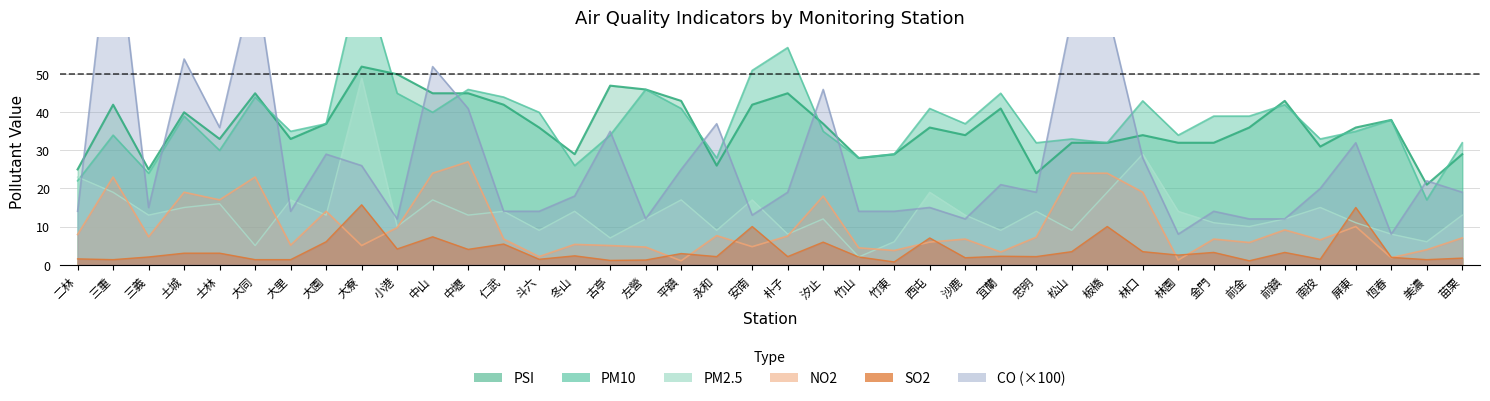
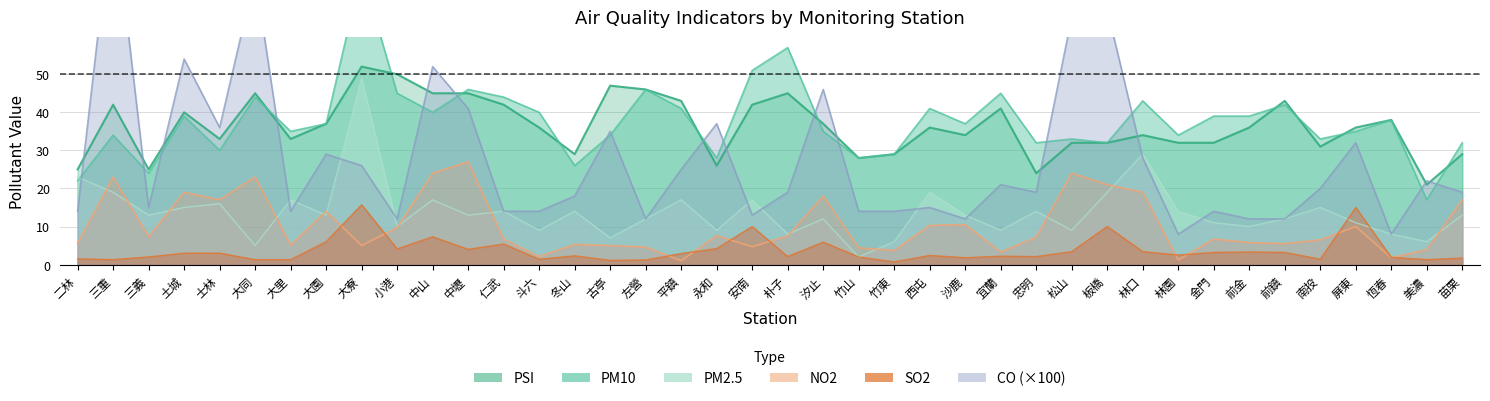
  {
    "NO2": {
-     "二林": 8,
+     "二林": 6,
      "三重": 23,
      "三義": 7,
      "土城": 19,
      "士林": 17,
      "大同": 23,
      "大里": 5,
      "大園": 14,
      "大寮": 5,
      "中山": 24,
      "中壢": 27,
      "仁武": 7,
      "斗六": 2,
      "冬山": 5,
      "古亭": 5,
      "左營": 5,
      "平鎮": 1,
      "永和": 8,
      "安南": 5,
      "汐止": 18,
      "竹山": 4,
      "竹東": 4,
-     "西屯": 6,
-     "沙鹿": 7,
+     "西屯": 10,
+     "沙鹿": 11,
      "宜蘭": 3,
      "忠明": 7,
      "松山": 24,
-     "板橋": 24,
+     "板橋": 21,
      "林口": 19,
      "林園": 1,
      "金門": 7,
      "前金": 6,
-     "前鎮": 9,
+     "前鎮": 6,
      "南投": 7,
      "屏東": 10,
      "美濃": 4,
-     "苗栗": 7
+     "苗栗": 17
    },
    "SO2": {
      "二林": 2,
      "三重": 1,
      "三義": 2,
      "土城": 3,
      "士林": 3,
      "大同": 1,
      "大里": 1,
      "大園": 6,
      "大寮": 16,
      "小港": 4,
      "中山": 7,
      "中壢": 4,
      "仁武": 5,
      "斗六": 1,
      "冬山": 2,
      "古亭": 1,
      "左營": 1,
      "平鎮": 3,
-     "永和": 2,
+     "永和": 4,
      "安南": 10,
      "朴子": 2,
      "汐止": 6,
      "竹東": 1,
-     "西屯": 7,
+     "西屯": 2,
      "沙鹿": 2,
      "宜蘭": 2,
      "忠明": 2,
      "松山": 3,
      "板橋": 10,
      "林口": 3,
      "林園": 3,
      "金門": 3,
-     "前金": 1,
+     "前金": 3,
      "前鎮": 3,
      "南投": 1,
      "屏東": 15,
      "美濃": 1,
      "苗栗": 2
    }
  }
